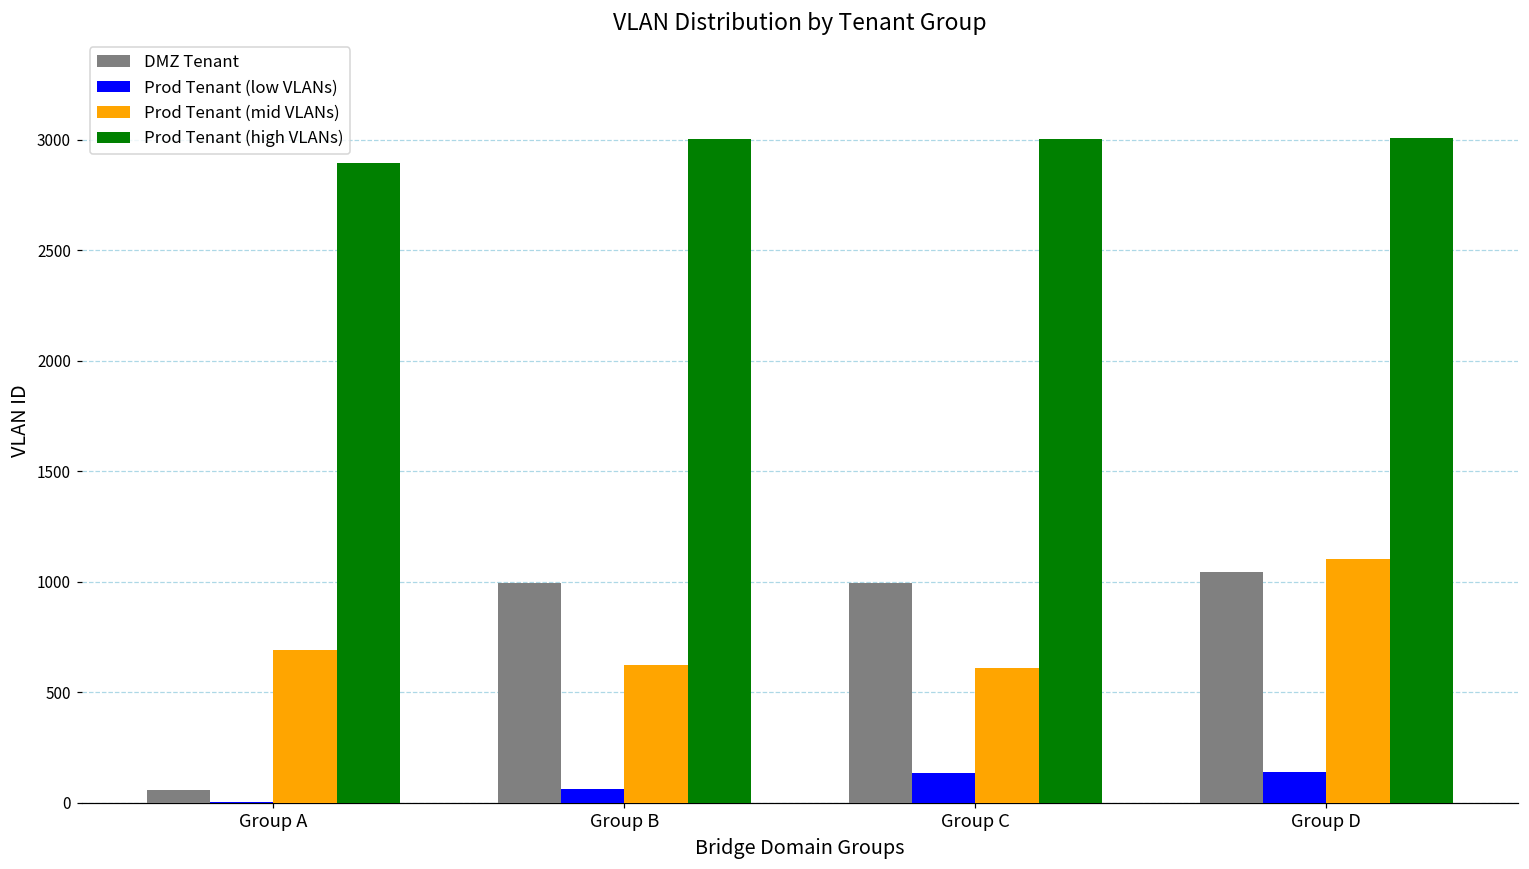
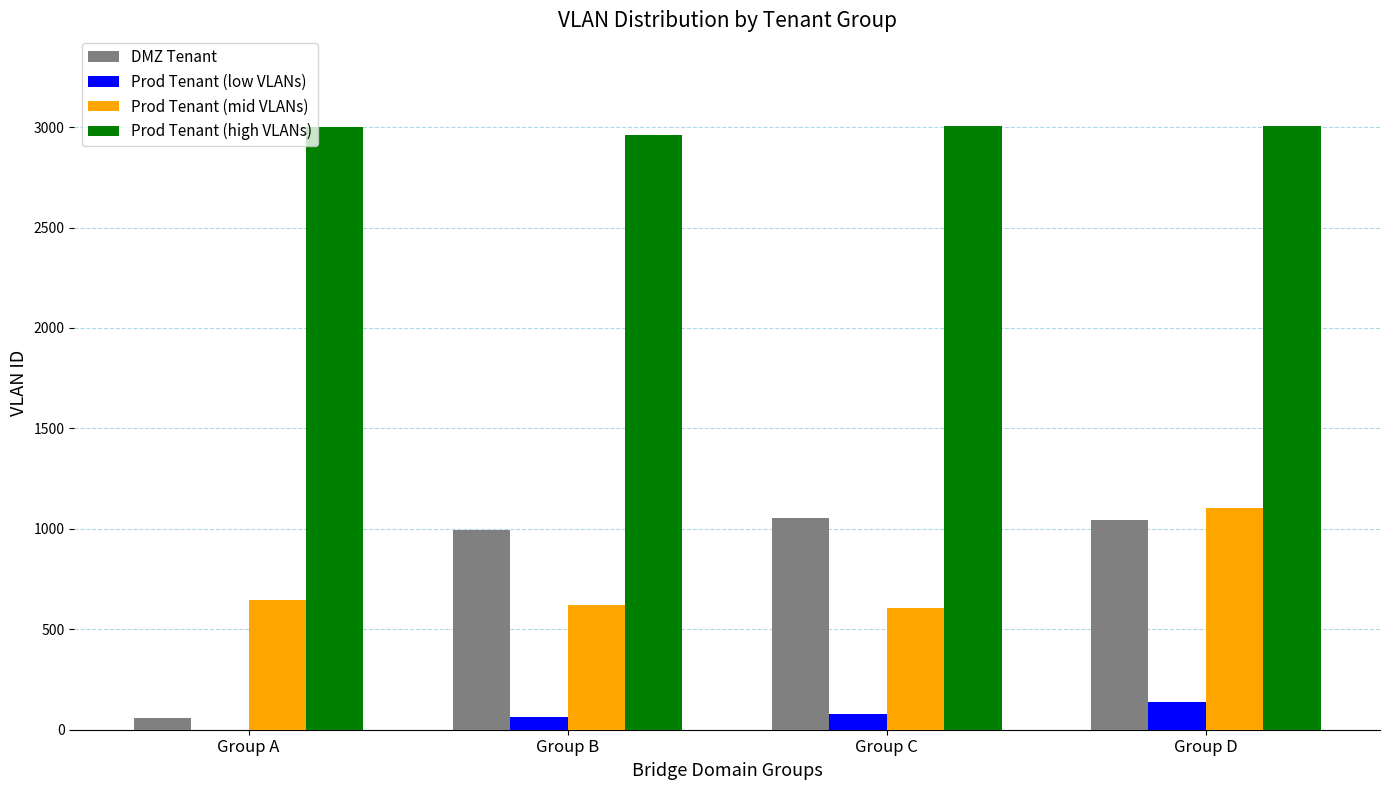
  {
    "DMZ Tenant": {
      "Group A": 60,
      "Group B": 1000,
-     "Group C": 1000,
+     "Group C": 1050,
      "Group D": 1040
    },
    "Prod Tenant (low VLANs)": {
      "Group B": 60,
-     "Group C": 140,
+     "Group C": 80,
      "Group D": 140
    },
    "Prod Tenant (mid VLANs)": {
-     "Group A": 690,
+     "Group A": 640,
      "Group B": 620,
      "Group C": 610,
      "Group D": 1100
    },
    "Prod Tenant (high VLANs)": {
-     "Group A": 2900,
-     "Group B": 3000,
+     "Group A": 3000,
+     "Group B": 2960,
      "Group C": 3000,
      "Group D": 3010
    }
  }
